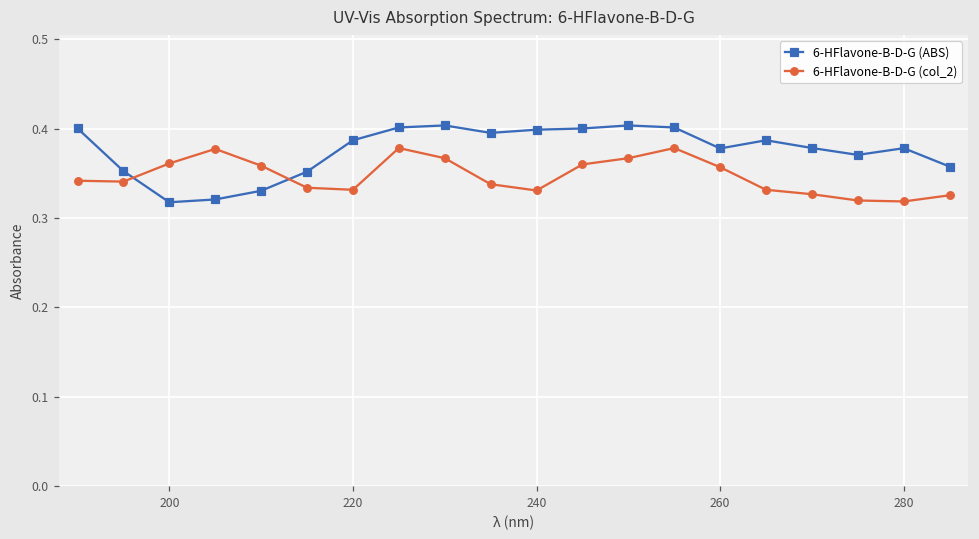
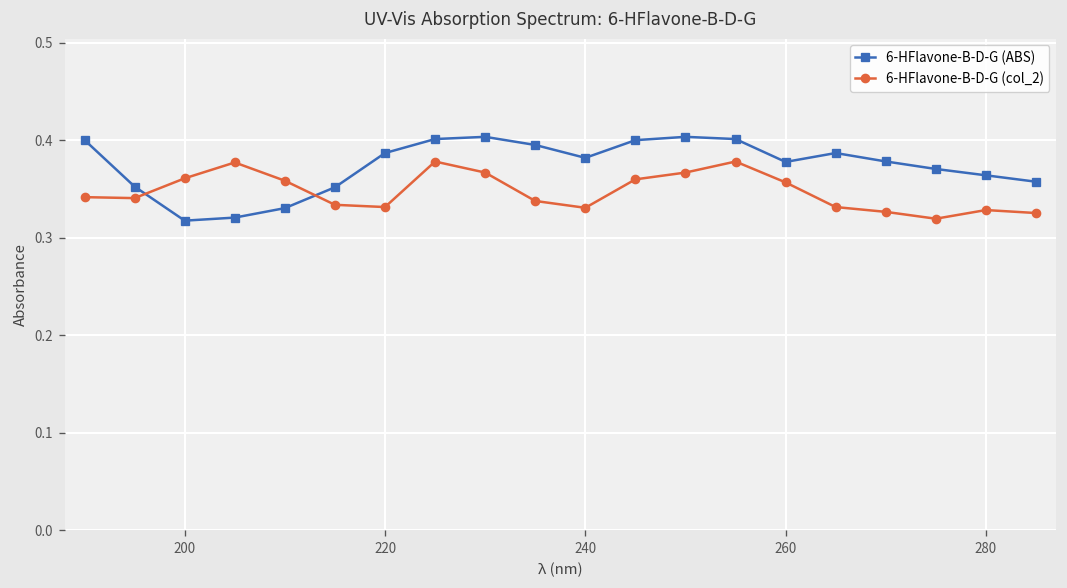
  {
    "6-HFlavone-B-D-G (ABS)": {
      "200": 0.32,
      "220": 0.39,
-     "240": 0.40,
+     "240": 0.38,
      "260": 0.38,
-     "280": 0.38
+     "280": 0.36
    },
    "6-HFlavone-B-D-G (col_2)": {
      "200": 0.36,
      "220": 0.33,
      "240": 0.33,
      "260": 0.36,
-     "280": 0.32
+     "280": 0.33
    }
  }
